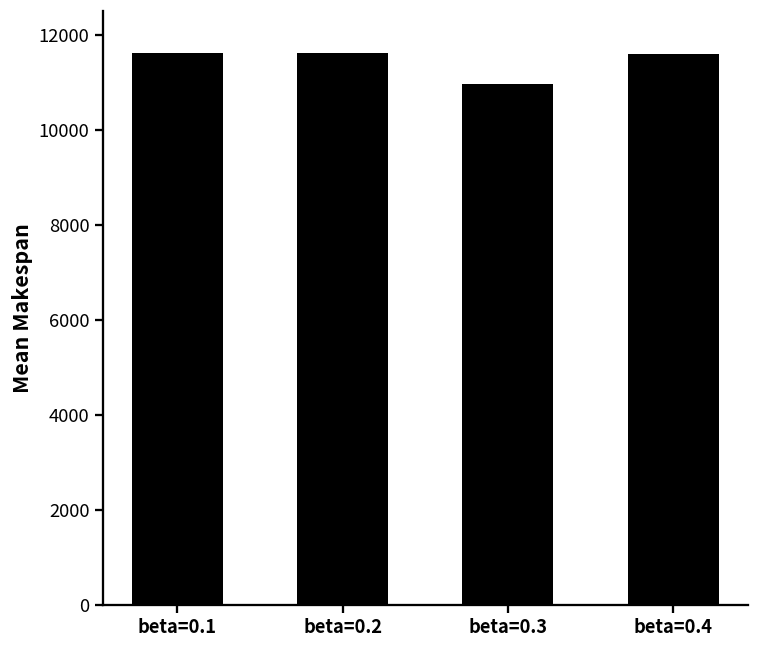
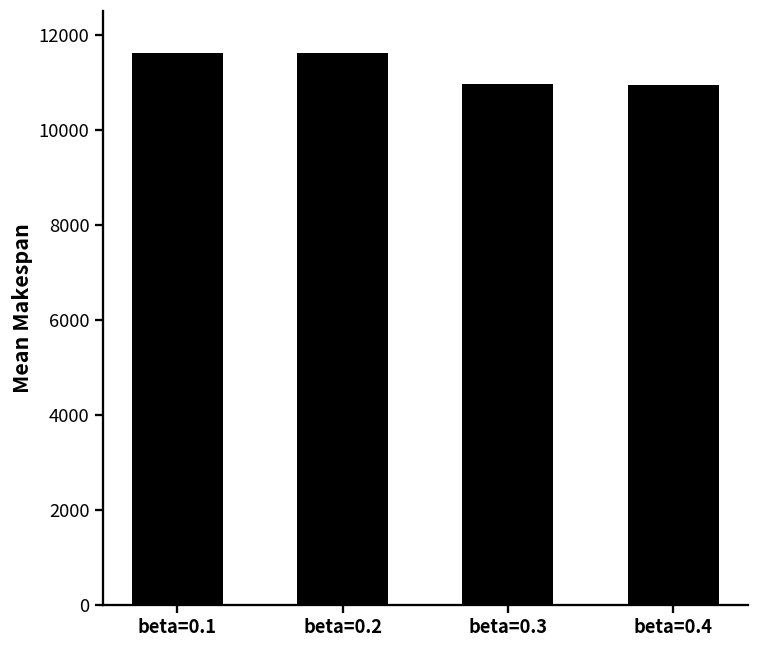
  {
    "beta=0.1": 11600,
    "beta=0.2": 11600,
    "beta=0.3": 11000,
-   "beta=0.4": 11600
+   "beta=0.4": 10900
  }
